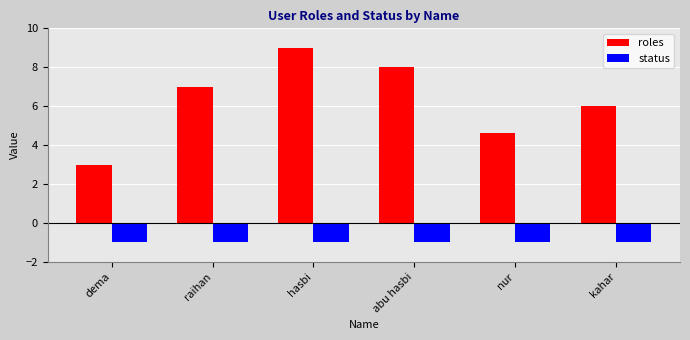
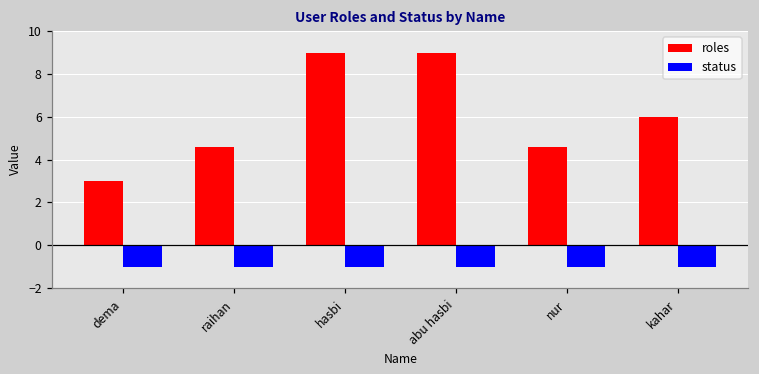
  {
    "roles": {
      "dema": 3.0,
-     "raihan": 7.0,
+     "raihan": 4.6,
      "hasbi": 9.0,
-     "abu hasbi": 8,
+     "abu hasbi": 9,
      "nur": 4.6,
      "kahar": 6.0
    },
    "status": {
      "dema": -1.0,
      "raihan": -1.0,
      "hasbi": -1.0,
      "abu hasbi": -1.0,
      "nur": -1.0,
      "kahar": -1.0
    }
  }
